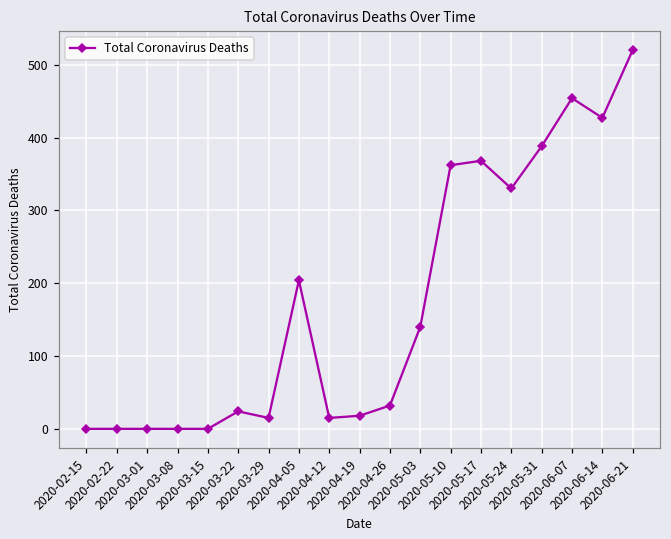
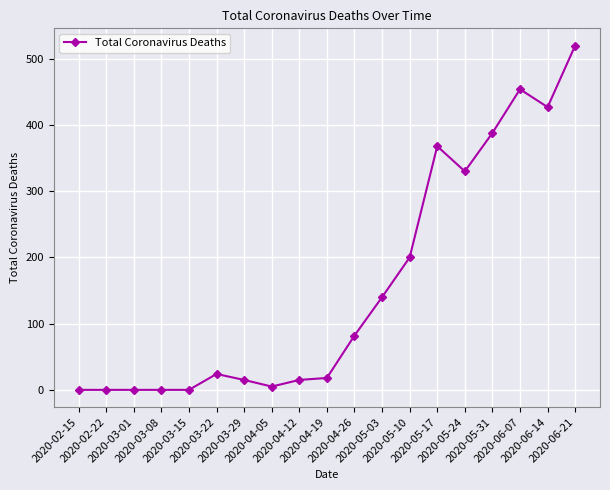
  {
    "2020-02-15": 0,
    "2020-02-22": 0,
    "2020-03-01": 0,
    "2020-03-08": 0,
    "2020-03-15": 0,
    "2020-03-22": 20,
    "2020-03-29": 20,
-   "2020-04-05": 200,
+   "2020-04-05": 10,
    "2020-04-12": 20,
    "2020-04-19": 20,
-   "2020-04-26": 30,
+   "2020-04-26": 80,
    "2020-05-03": 140,
-   "2020-05-10": 360,
+   "2020-05-10": 200,
    "2020-05-17": 370,
    "2020-05-24": 330,
    "2020-05-31": 390,
    "2020-06-07": 450,
    "2020-06-14": 430,
    "2020-06-21": 520
  }
